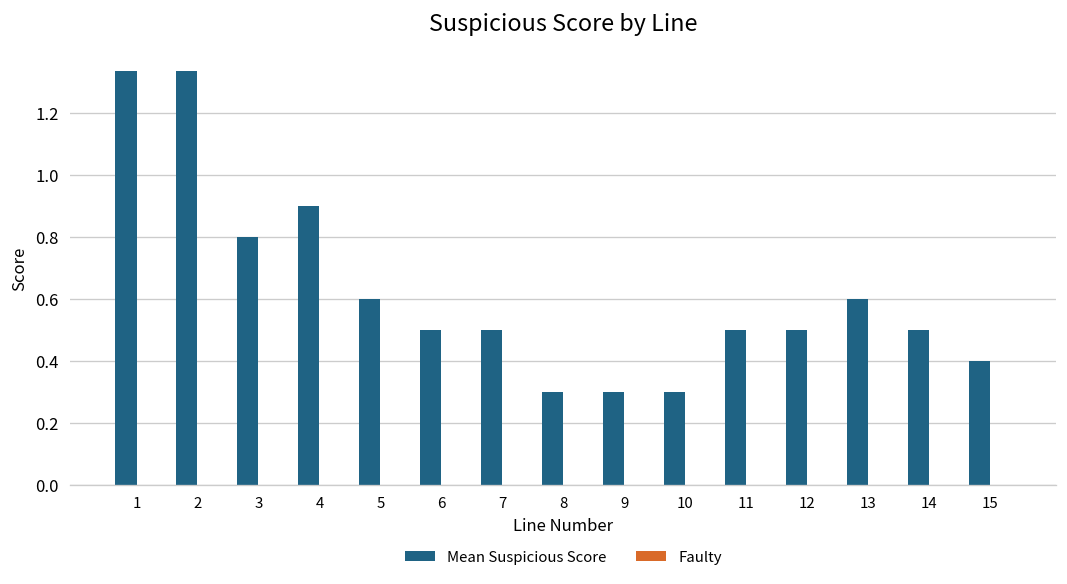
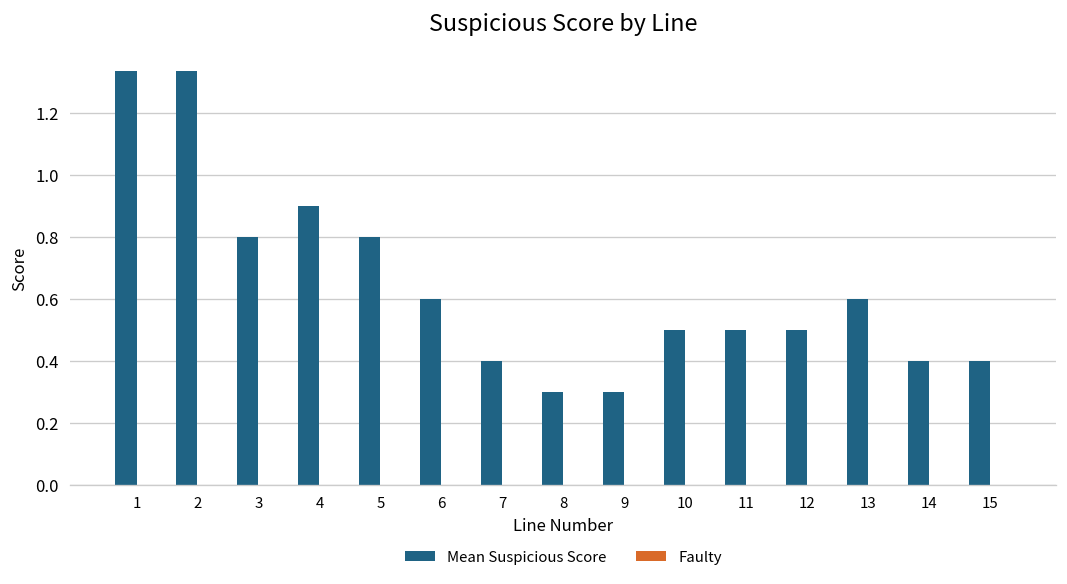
  {
    "Mean Suspicious Score": {
      "1": 1.33,
      "2": 1.33,
      "3": 0.8,
      "4": 0.9,
-     "5": 0.6,
-     "6": 0.5,
-     "7": 0.5,
+     "5": 0.8,
+     "6": 0.6,
+     "7": 0.4,
      "8": 0.3,
      "9": 0.3,
-     "10": 0.3,
+     "10": 0.5,
      "11": 0.5,
      "12": 0.5,
      "13": 0.6,
-     "14": 0.5,
+     "14": 0.4,
      "15": 0.4
    },
    "Faulty": {
      "1": 0.0,
      "2": 0.0,
      "3": 0.0,
      "4": 0.0,
      "5": 0.0,
      "6": 0.0,
      "7": 0.0,
      "8": 0.0,
      "9": 0.0,
      "10": 0.0,
      "11": 0.0,
      "12": 0.0,
      "13": 0.0,
      "14": 0.0,
      "15": 0.0
    }
  }
